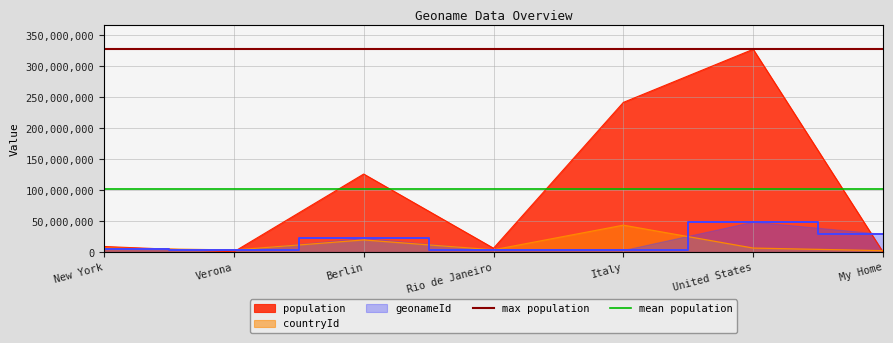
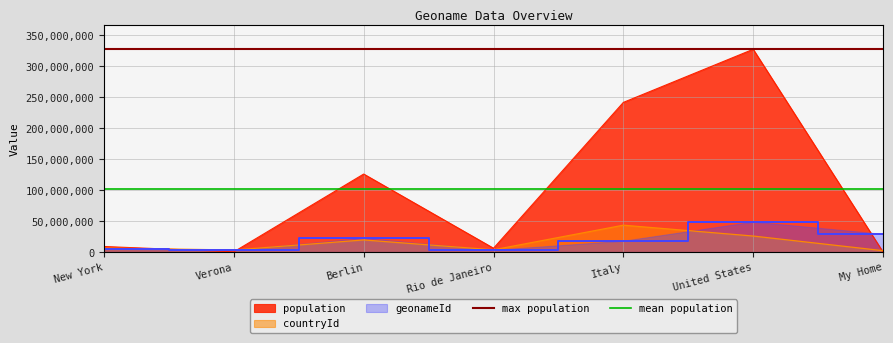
  {
    "population": {
      "Berlin": "130,000,000",
      "Italy": "240,000,000",
      "United States": "330,000,000"
    },
    "countryId": {
      "Italy": "40,000,000",
-     "United States": "10,000,000"
+     "United States": "30,000,000"
    },
    "geonameId": {
-     "Italy": "0",
+     "Italy": "20,000,000",
      "United States": "50,000,000",
      "My Home": "30,000,000"
    }
  }
